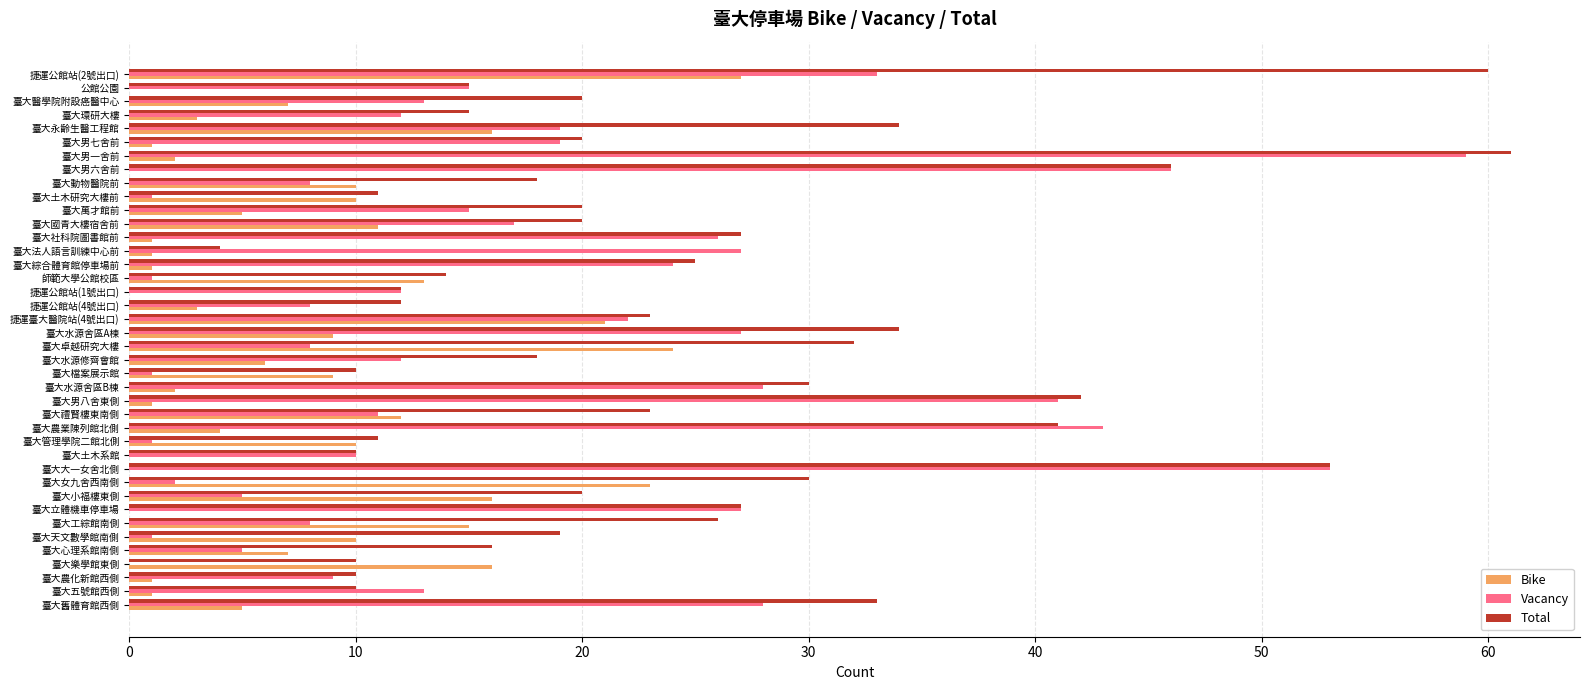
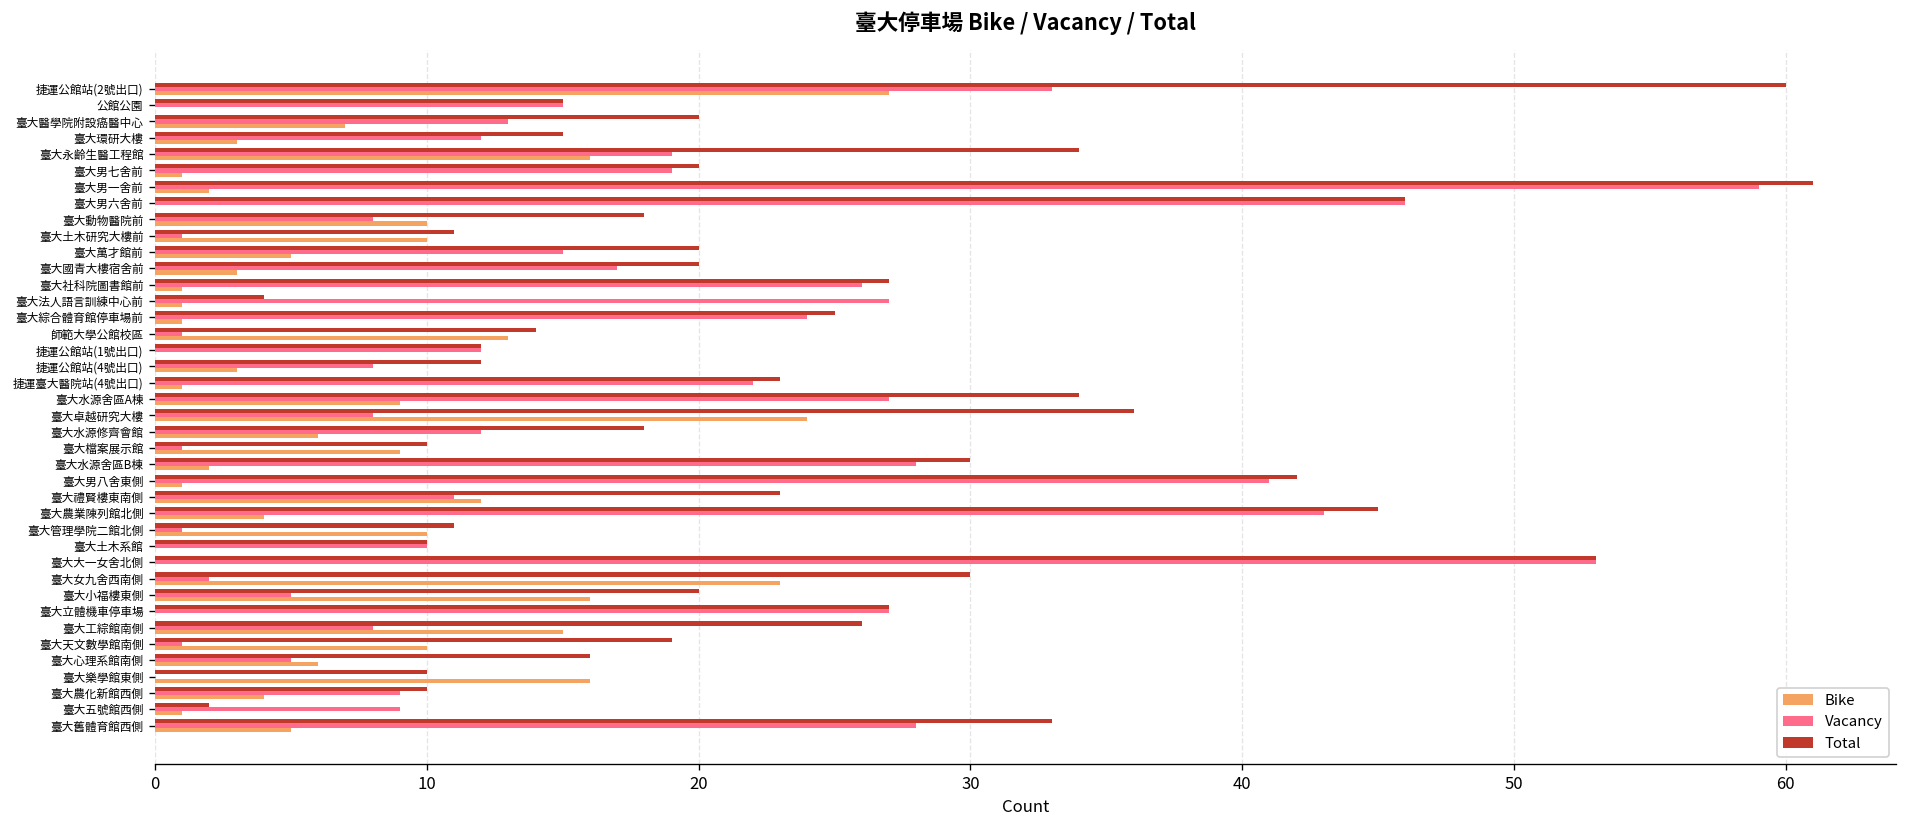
  {
    "Bike": {
      "捷運公館站(2號出口)": 27,
      "公館公園": 0,
      "臺大醫學院附設癌醫中心": 7,
      "臺大環研大樓": 3,
      "臺大永齡生醫工程館": 16,
      "臺大男七舍前": 1,
      "臺大男一舍前": 2,
      "臺大男六舍前": 0,
      "臺大動物醫院前": 10,
      "臺大土木研究大樓前": 10,
      "臺大萬才館前": 5,
-     "臺大國青大樓宿舍前": 11,
+     "臺大國青大樓宿舍前": 3,
      "臺大社科院圖書館前": 1,
      "臺大法人語言訓練中心前": 1,
      "臺大綜合體育館停車場前": 1,
      "師範大學公館校區": 13,
      "捷運公館站(1號出口)": 0,
      "捷運公館站(4號出口)": 3,
-     "捷運臺大醫院站(4號出口)": 21,
+     "捷運臺大醫院站(4號出口)": 1,
      "臺大水源舍區A棟": 9,
      "臺大卓越研究大樓": 24,
      "臺大水源修齊會館": 6,
      "臺大檔案展示館": 9,
      "臺大水源舍區B棟": 2,
      "臺大男八舍東側": 1,
      "臺大禮賢樓東南側": 12,
      "臺大農業陳列館北側": 4,
      "臺大管理學院二館北側": 10,
      "臺大土木系館": 0,
      "臺大大一女舍北側": 0,
      "臺大女九舍西南側": 23,
      "臺大小福樓東側": 16,
      "臺大立體機車停車場": 0,
      "臺大工綜館南側": 15,
      "臺大天文數學館南側": 10,
-     "臺大心理系館南側": 7,
+     "臺大心理系館南側": 6,
      "臺大樂學館東側": 16,
-     "臺大農化新館西側": 1,
+     "臺大農化新館西側": 4,
      "臺大五號館西側": 1,
      "臺大舊體育館西側": 5
    },
    "Vacancy": {
      "捷運公館站(2號出口)": 33,
      "公館公園": 15,
      "臺大醫學院附設癌醫中心": 13,
      "臺大環研大樓": 12,
      "臺大永齡生醫工程館": 19,
      "臺大男七舍前": 19,
      "臺大男一舍前": 59,
      "臺大男六舍前": 46,
      "臺大動物醫院前": 8,
      "臺大土木研究大樓前": 1,
      "臺大萬才館前": 15,
      "臺大國青大樓宿舍前": 17,
      "臺大社科院圖書館前": 26,
      "臺大法人語言訓練中心前": 27,
      "臺大綜合體育館停車場前": 24,
      "師範大學公館校區": 1,
      "捷運公館站(1號出口)": 12,
      "捷運公館站(4號出口)": 8,
      "捷運臺大醫院站(4號出口)": 22,
      "臺大水源舍區A棟": 27,
      "臺大卓越研究大樓": 8,
      "臺大水源修齊會館": 12,
      "臺大檔案展示館": 1,
      "臺大水源舍區B棟": 28,
      "臺大男八舍東側": 41,
      "臺大禮賢樓東南側": 11,
      "臺大農業陳列館北側": 43,
      "臺大管理學院二館北側": 1,
      "臺大土木系館": 10,
      "臺大大一女舍北側": 53,
      "臺大女九舍西南側": 2,
      "臺大小福樓東側": 5,
      "臺大立體機車停車場": 27,
      "臺大工綜館南側": 8,
      "臺大天文數學館南側": 1,
      "臺大心理系館南側": 5,
      "臺大樂學館東側": 0,
      "臺大農化新館西側": 9,
-     "臺大五號館西側": 13,
+     "臺大五號館西側": 9,
      "臺大舊體育館西側": 28
    },
    "Total": {
      "捷運公館站(2號出口)": 60,
      "公館公園": 15,
      "臺大醫學院附設癌醫中心": 20,
      "臺大環研大樓": 15,
      "臺大永齡生醫工程館": 34,
      "臺大男七舍前": 20,
      "臺大男一舍前": 61,
      "臺大男六舍前": 46,
      "臺大動物醫院前": 18,
      "臺大土木研究大樓前": 11,
      "臺大萬才館前": 20,
      "臺大國青大樓宿舍前": 20,
      "臺大社科院圖書館前": 27,
      "臺大法人語言訓練中心前": 4,
      "臺大綜合體育館停車場前": 25,
      "師範大學公館校區": 14,
      "捷運公館站(1號出口)": 12,
      "捷運公館站(4號出口)": 12,
      "捷運臺大醫院站(4號出口)": 23,
      "臺大水源舍區A棟": 34,
-     "臺大卓越研究大樓": 32,
+     "臺大卓越研究大樓": 36,
      "臺大水源修齊會館": 18,
      "臺大檔案展示館": 10,
      "臺大水源舍區B棟": 30,
      "臺大男八舍東側": 42,
      "臺大禮賢樓東南側": 23,
-     "臺大農業陳列館北側": 41,
+     "臺大農業陳列館北側": 45,
      "臺大管理學院二館北側": 11,
      "臺大土木系館": 10,
      "臺大大一女舍北側": 53,
      "臺大女九舍西南側": 30,
      "臺大小福樓東側": 20,
      "臺大立體機車停車場": 27,
      "臺大工綜館南側": 26,
      "臺大天文數學館南側": 19,
      "臺大心理系館南側": 16,
      "臺大樂學館東側": 10,
      "臺大農化新館西側": 10,
-     "臺大五號館西側": 10,
+     "臺大五號館西側": 2,
      "臺大舊體育館西側": 33
    }
  }
